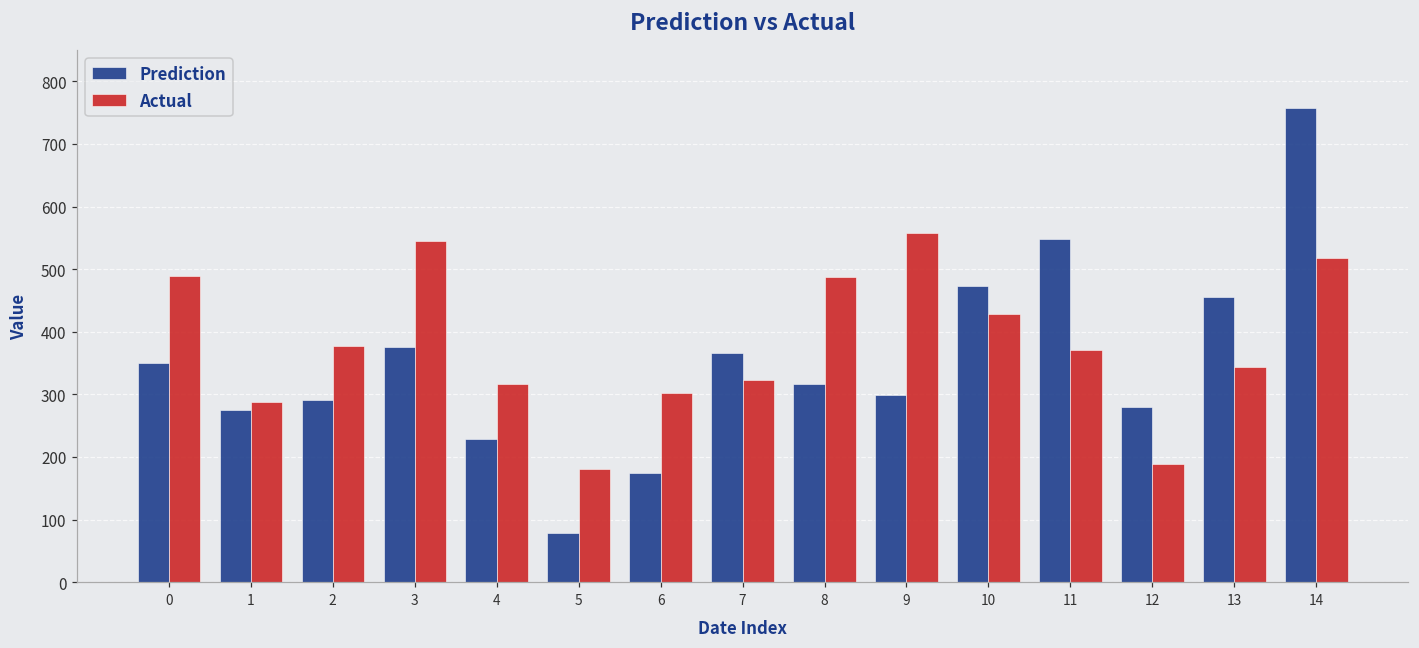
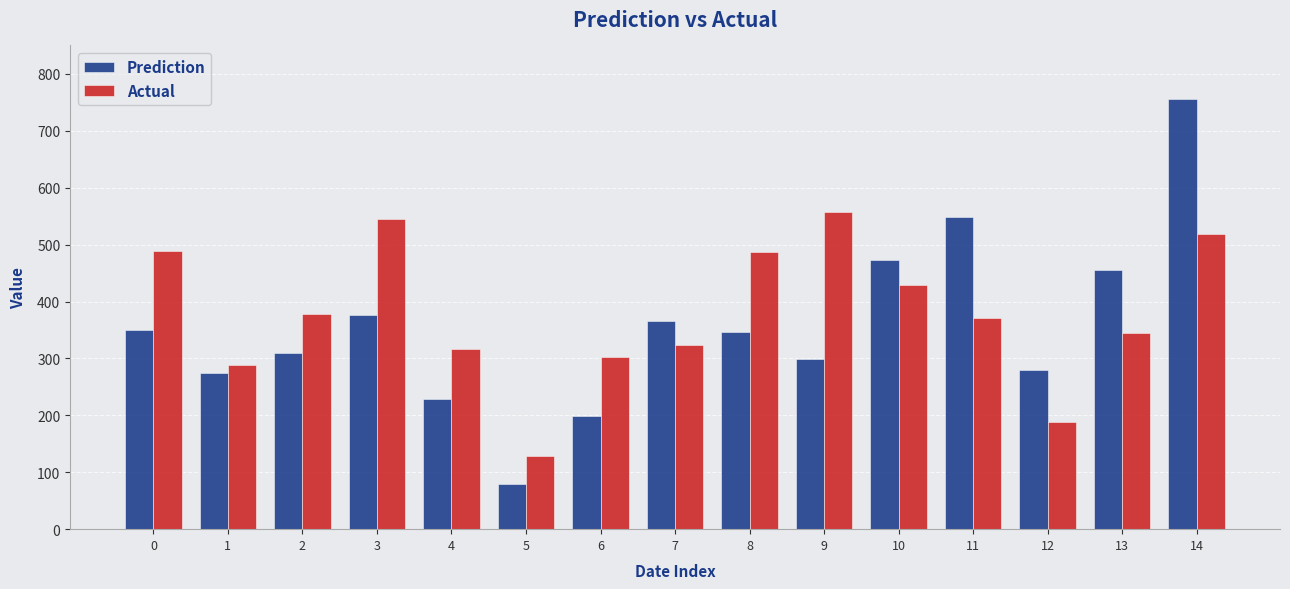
  {
    "Prediction": {
      "0": 350,
      "1": 270,
-     "2": 290,
+     "2": 310,
      "3": 380,
      "4": 230,
      "5": 80,
-     "6": 170,
+     "6": 200,
      "7": 370,
-     "8": 320,
+     "8": 350,
      "9": 300,
      "10": 470,
      "11": 550,
      "12": 280,
      "13": 450,
      "14": 760
    },
    "Actual": {
      "0": 490,
      "1": 290,
      "2": 380,
      "3": 550,
      "4": 320,
-     "5": 180,
+     "5": 130,
      "6": 300,
      "7": 320,
      "8": 490,
      "9": 560,
      "10": 430,
      "11": 370,
      "12": 190,
      "13": 340,
      "14": 520
    }
  }
